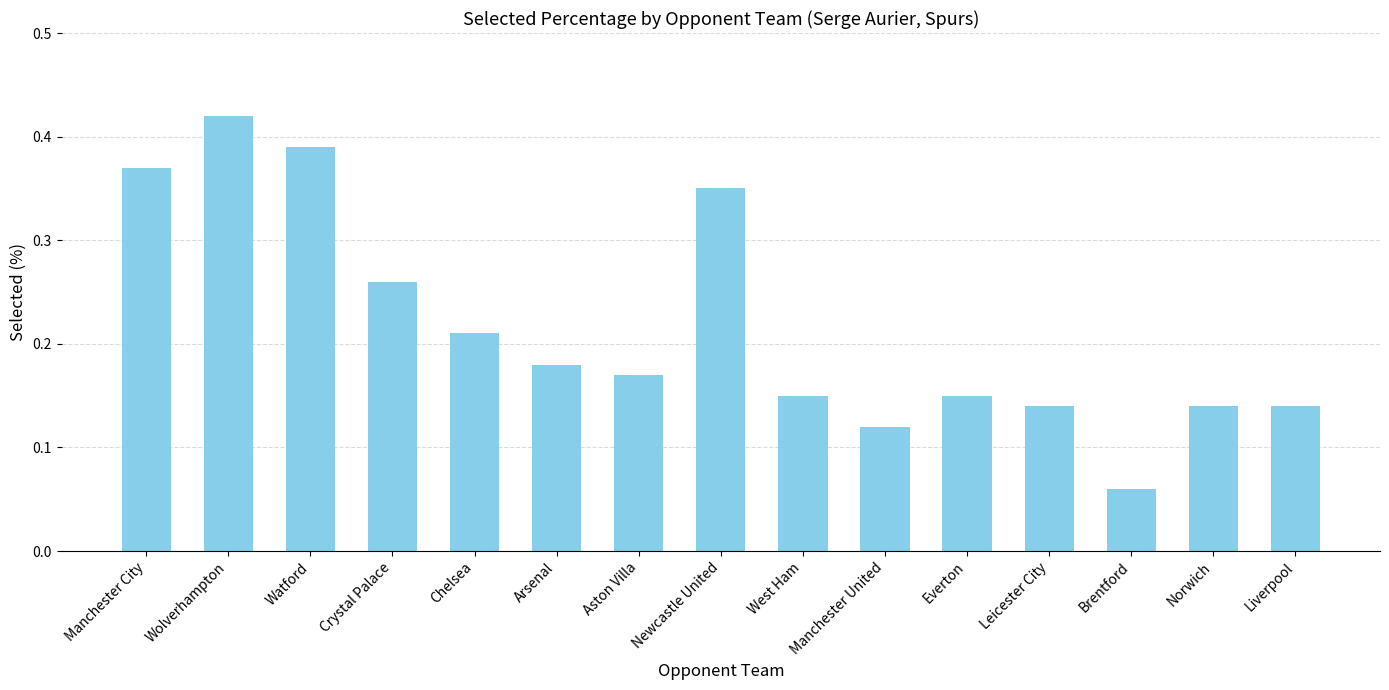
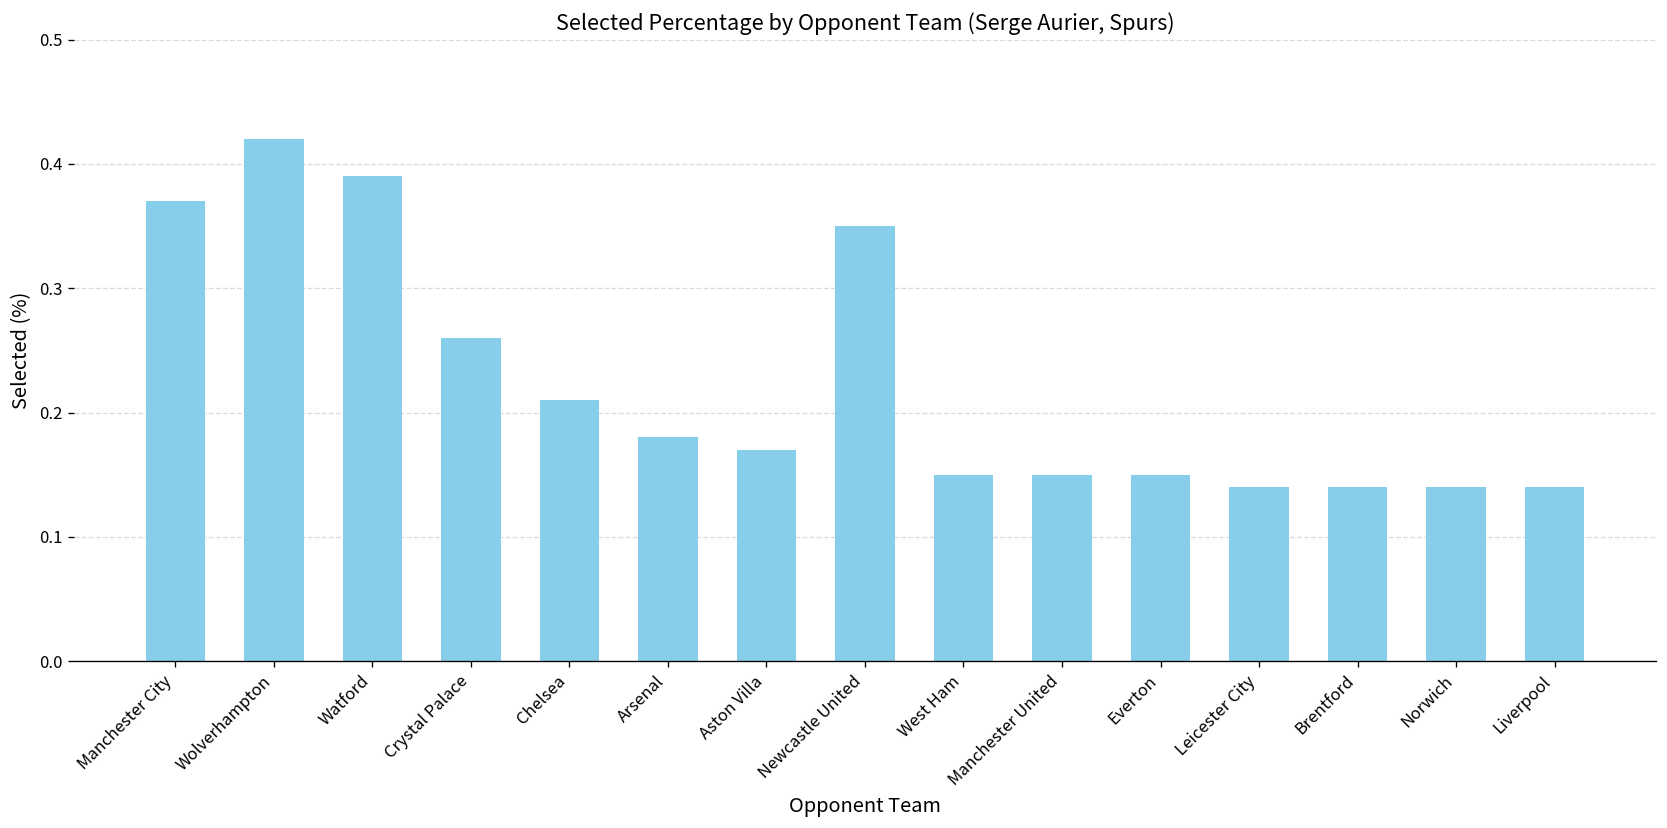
  {
    "Manchester City": 0.37,
    "Wolverhampton": 0.42,
    "Watford": 0.39,
    "Crystal Palace": 0.26,
    "Chelsea": 0.21,
    "Arsenal": 0.18,
    "Aston Villa": 0.17,
    "Newcastle United": 0.35,
    "West Ham": 0.15,
-   "Manchester United": 0.12,
+   "Manchester United": 0.15,
    "Everton": 0.15,
    "Leicester City": 0.14,
-   "Brentford": 0.06,
+   "Brentford": 0.14,
    "Norwich": 0.14,
    "Liverpool": 0.14
  }
